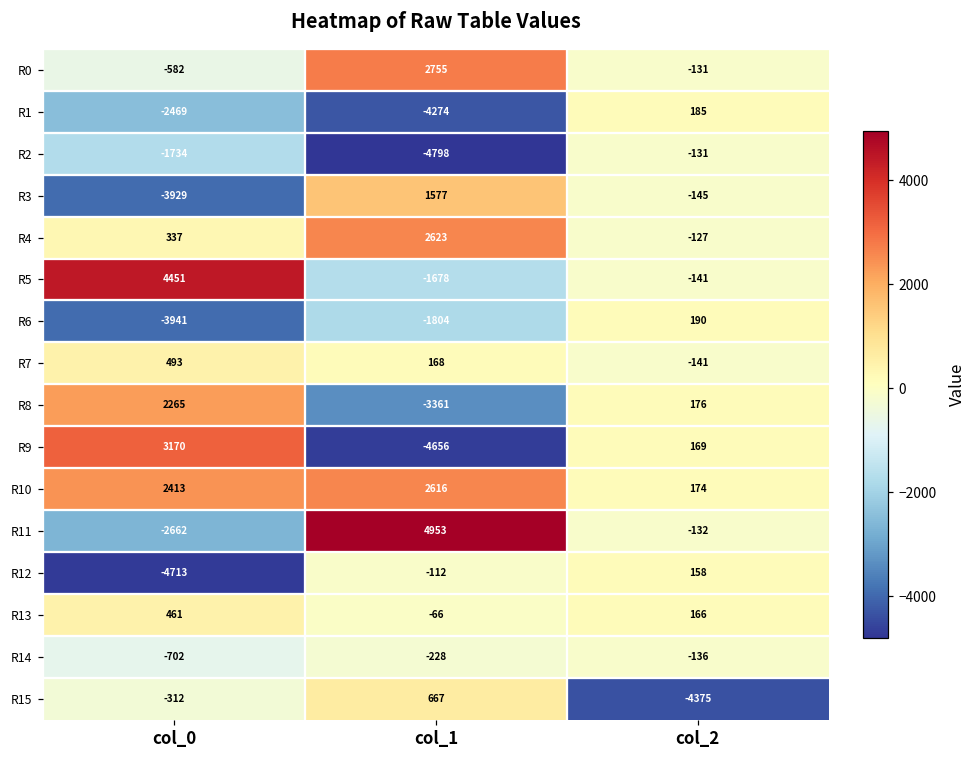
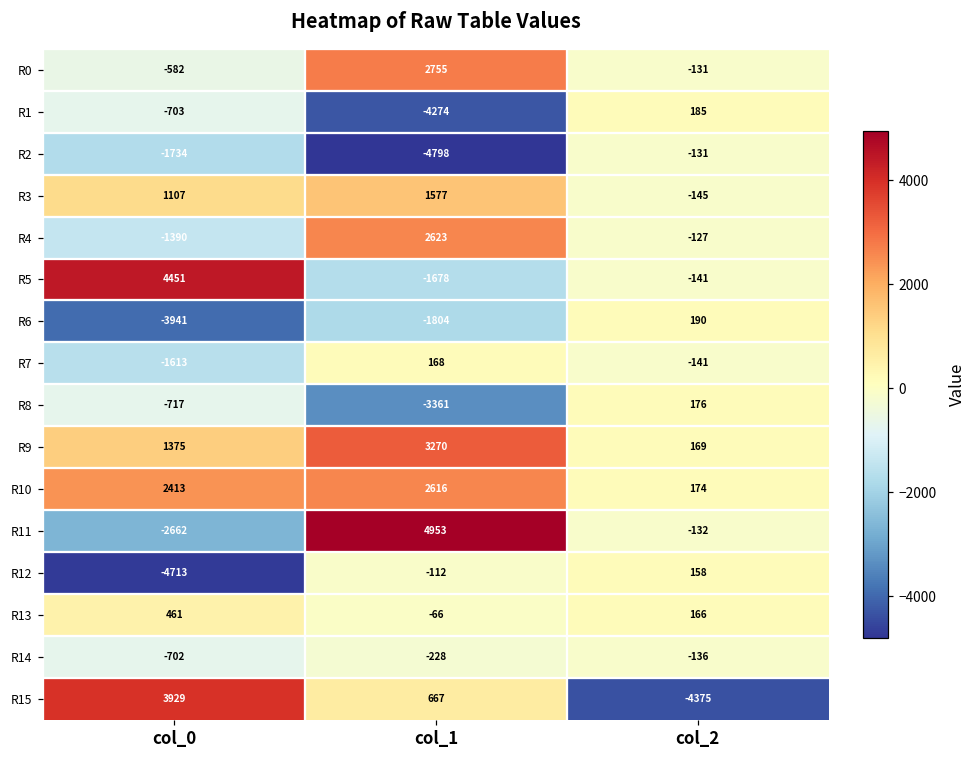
  {
    "R0": {
      "col_0": -582,
      "col_1": 2755,
      "col_2": -131
    },
    "R1": {
-     "col_0": -2469,
+     "col_0": -703,
      "col_1": -4274,
      "col_2": 185
    },
    "R2": {
      "col_0": -1734,
      "col_1": -4798,
      "col_2": -131
    },
    "R3": {
-     "col_0": -3929,
+     "col_0": 1107,
      "col_1": 1577,
      "col_2": -145
    },
    "R4": {
-     "col_0": 337,
+     "col_0": -1390,
      "col_1": 2623,
      "col_2": -127
    },
    "R5": {
      "col_0": 4451,
      "col_1": -1678,
      "col_2": -141
    },
    "R6": {
      "col_0": -3941,
      "col_1": -1804,
      "col_2": 190
    },
    "R7": {
-     "col_0": 493,
+     "col_0": -1613,
      "col_1": 168,
      "col_2": -141
    },
    "R8": {
-     "col_0": 2265,
+     "col_0": -717,
      "col_1": -3361,
      "col_2": 176
    },
    "R9": {
-     "col_0": 3170,
-     "col_1": -4656,
+     "col_0": 1375,
+     "col_1": 3270,
      "col_2": 169
    },
    "R10": {
      "col_0": 2413,
      "col_1": 2616,
      "col_2": 174
    },
    "R11": {
      "col_0": -2662,
      "col_1": 4953,
      "col_2": -132
    },
    "R12": {
      "col_0": -4713,
      "col_1": -112,
      "col_2": 158
    },
    "R13": {
      "col_0": 461,
      "col_1": -66,
      "col_2": 166
    },
    "R14": {
      "col_0": -702,
      "col_1": -228,
      "col_2": -136
    },
    "R15": {
-     "col_0": -312,
+     "col_0": 3929,
      "col_1": 667,
      "col_2": -4375
    }
  }
